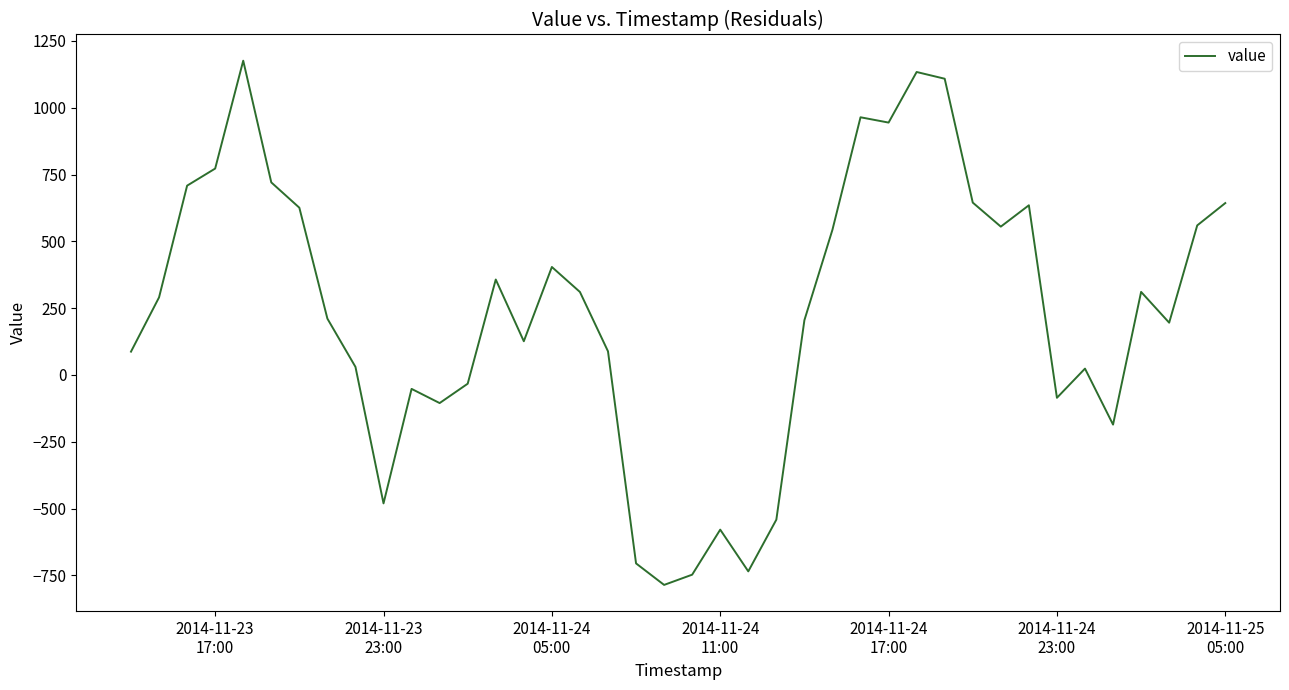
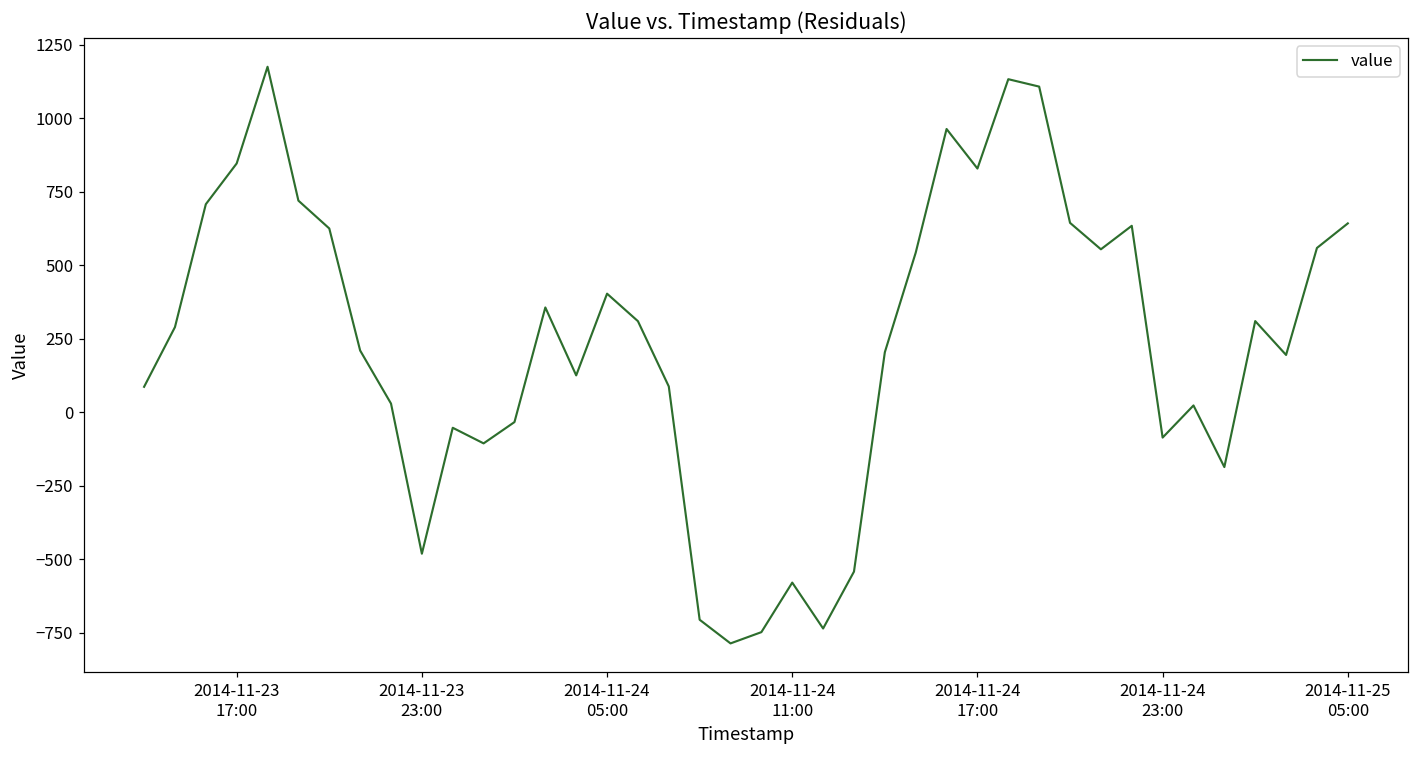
  {
-   "2014-11-23 17:00": 770,
+   "2014-11-23 17:00": 850,
    "2014-11-23 23:00": -480,
    "2014-11-24 05:00": 400,
    "2014-11-24 11:00": -580,
-   "2014-11-24 17:00": 940,
+   "2014-11-24 17:00": 830,
    "2014-11-24 23:00": -90,
    "2014-11-25 05:00": 640
  }
